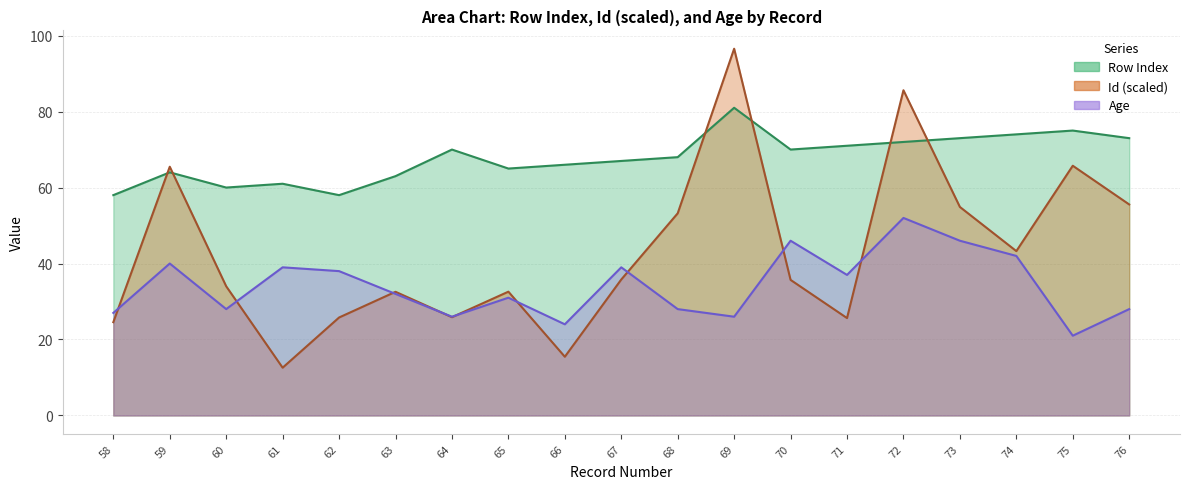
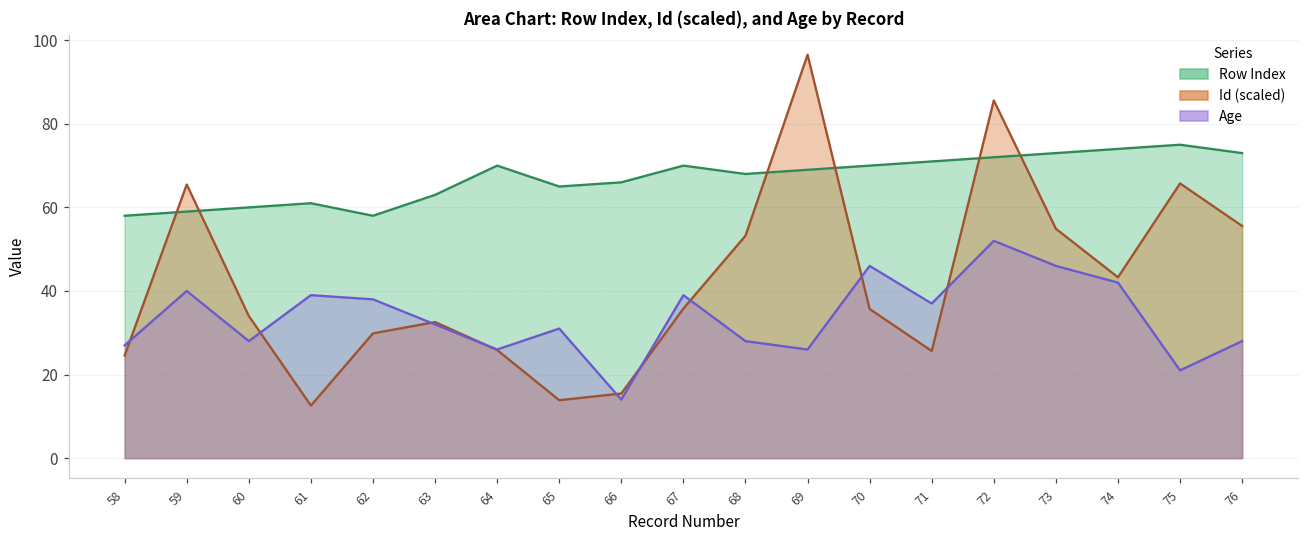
  {
    "Row Index": {
      "58": 58,
-     "59": 64,
+     "59": 59,
      "60": 60,
      "61": 61,
      "62": 58,
      "63": 63,
      "64": 70,
      "65": 65,
      "66": 66,
-     "67": 67,
+     "67": 70,
      "68": 68,
-     "69": 81,
+     "69": 69,
      "70": 70,
      "71": 71,
      "72": 72,
      "73": 73,
      "74": 74,
      "75": 75,
      "76": 73
    },
    "Id (scaled)": {
      "58": 25,
      "59": 65,
      "60": 34,
      "61": 13,
-     "62": 26,
-     "65": 33,
+     "62": 30,
+     "65": 14,
      "66": 15,
      "67": 36,
      "68": 53,
      "69": 97,
      "70": 36,
      "71": 26,
      "72": 86,
      "73": 55,
      "74": 43,
      "75": 66,
      "76": 56
    },
    "Age": {
      "58": 27,
      "59": 40,
      "60": 28,
      "61": 39,
      "62": 38,
      "65": 31,
-     "66": 24,
+     "66": 14,
      "67": 39,
      "68": 28,
      "69": 26,
      "70": 46,
      "71": 37,
      "72": 52,
      "73": 46,
      "74": 42,
      "75": 21,
      "76": 28
    }
  }
